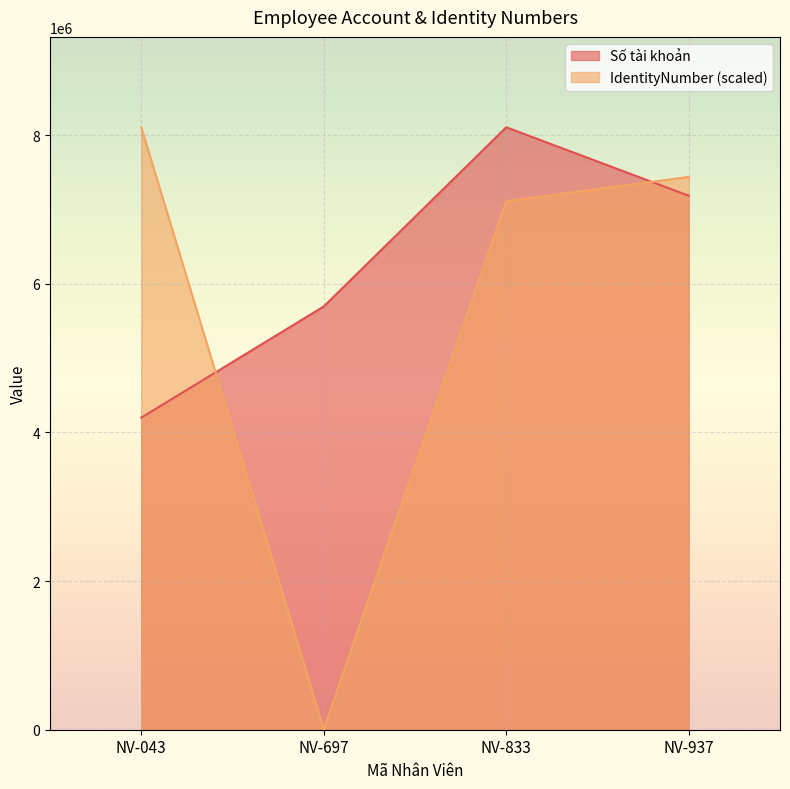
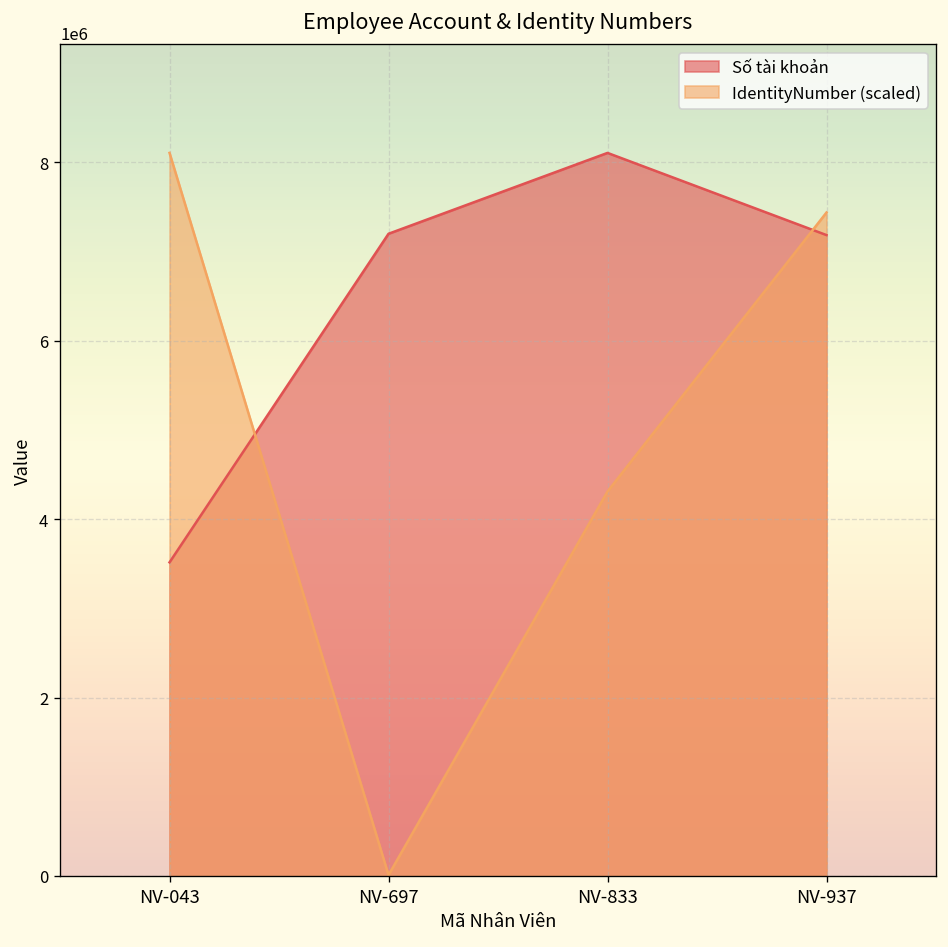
  {
    "Số tài khoản": {
-     "NV-043": 4200000,
-     "NV-697": 5700000,
+     "NV-043": 3500000,
+     "NV-697": 7200000,
      "NV-833": 8100000,
      "NV-937": 7200000
    },
    "IdentityNumber (scaled)": {
      "NV-043": 8100000,
      "NV-697": 0,
-     "NV-833": 7100000,
+     "NV-833": 4300000,
      "NV-937": 7400000
    }
  }
